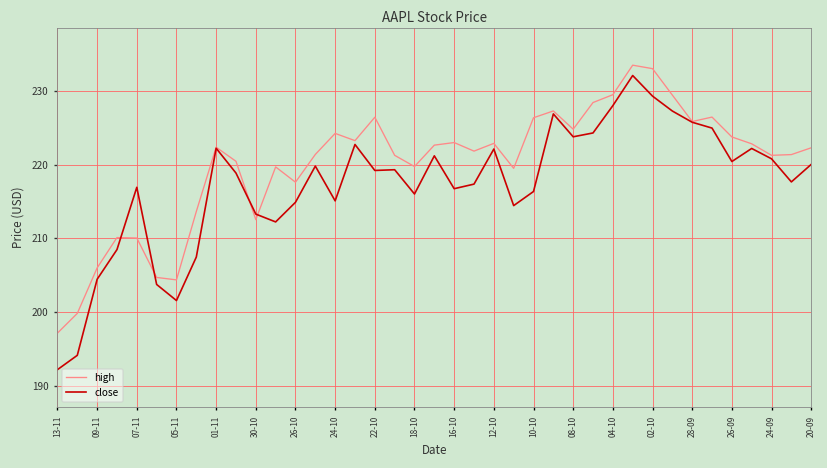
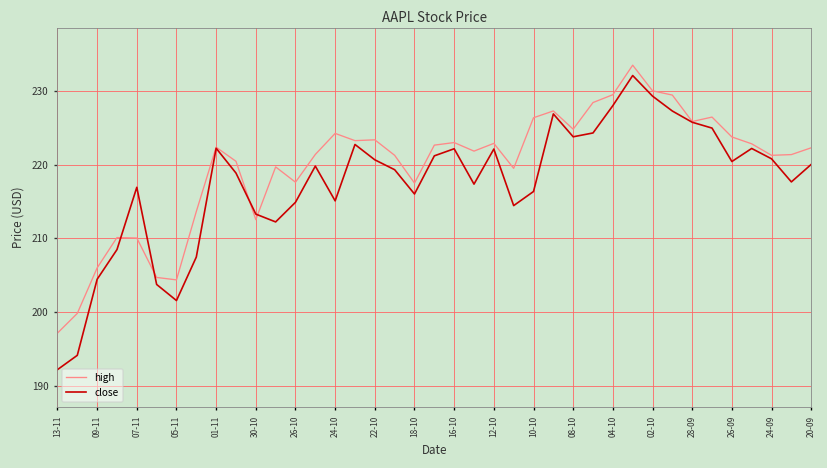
  {
    "high": {
      "13-11": 197,
      "09-11": 206,
      "07-11": 210,
      "05-11": 204,
      "30-10": 213,
      "26-10": 218,
      "24-10": 224,
-     "22-10": 226,
-     "18-10": 220,
+     "22-10": 223,
+     "18-10": 218,
      "16-10": 223,
      "12-10": 223,
      "10-10": 226,
      "08-10": 225,
      "04-10": 229,
-     "02-10": 233,
+     "02-10": 230,
      "26-09": 224,
      "24-09": 221,
      "20-09": 222
    },
    "close": {
      "13-11": 192,
      "09-11": 204,
      "07-11": 217,
      "05-11": 202,
      "30-10": 213,
      "26-10": 215,
      "24-10": 215,
-     "22-10": 219,
+     "22-10": 221,
      "18-10": 216,
-     "16-10": 217,
+     "16-10": 222,
      "12-10": 222,
      "10-10": 216,
      "08-10": 224,
      "04-10": 228,
      "02-10": 229,
      "26-09": 220,
      "24-09": 221,
      "20-09": 220
    }
  }
